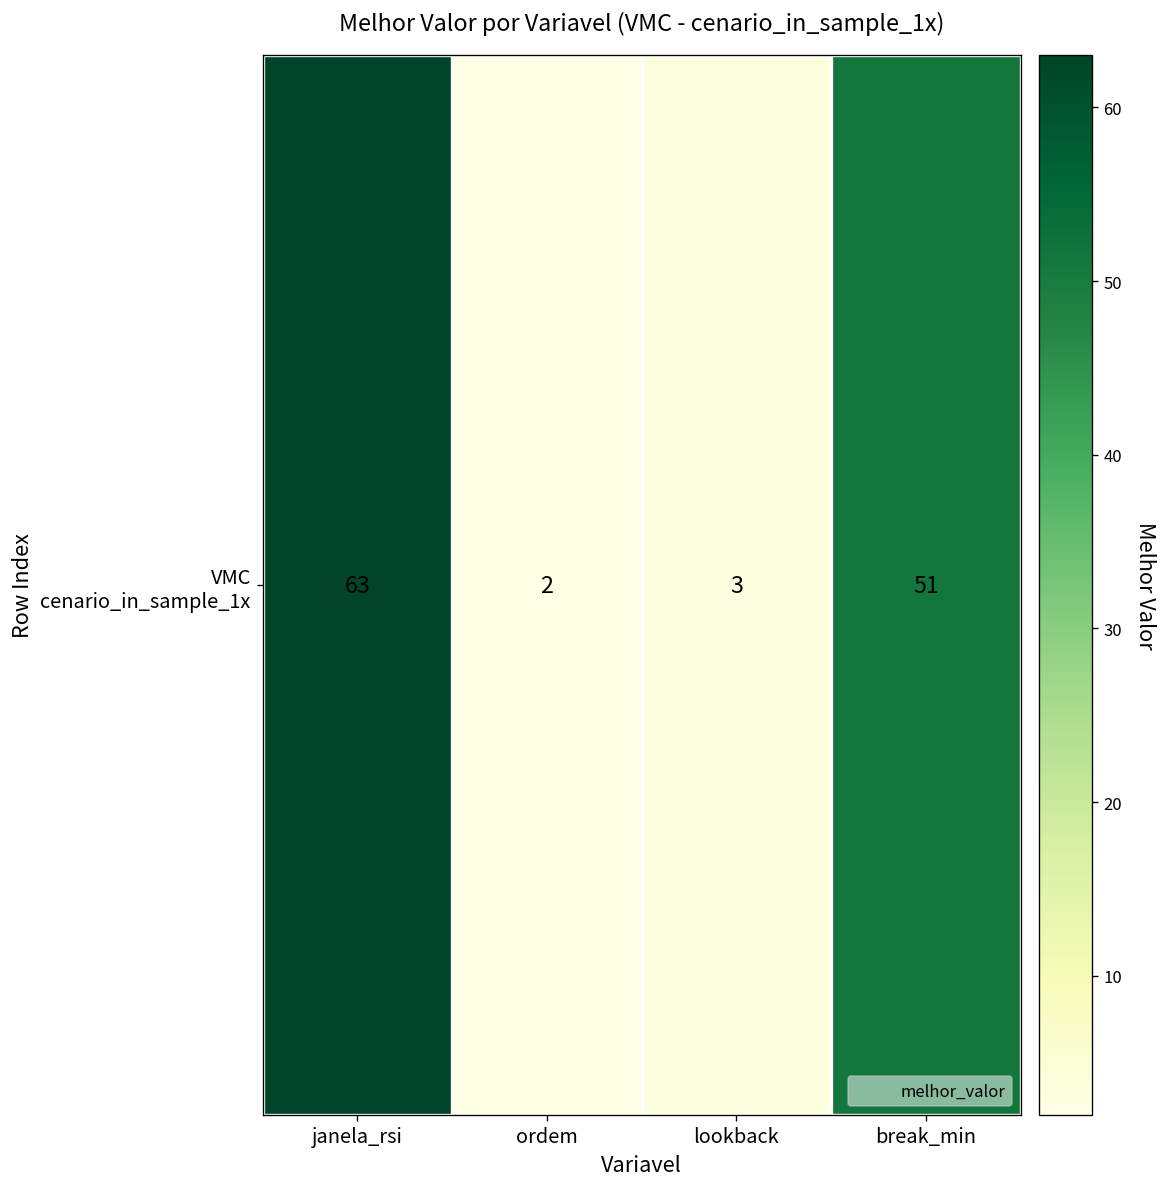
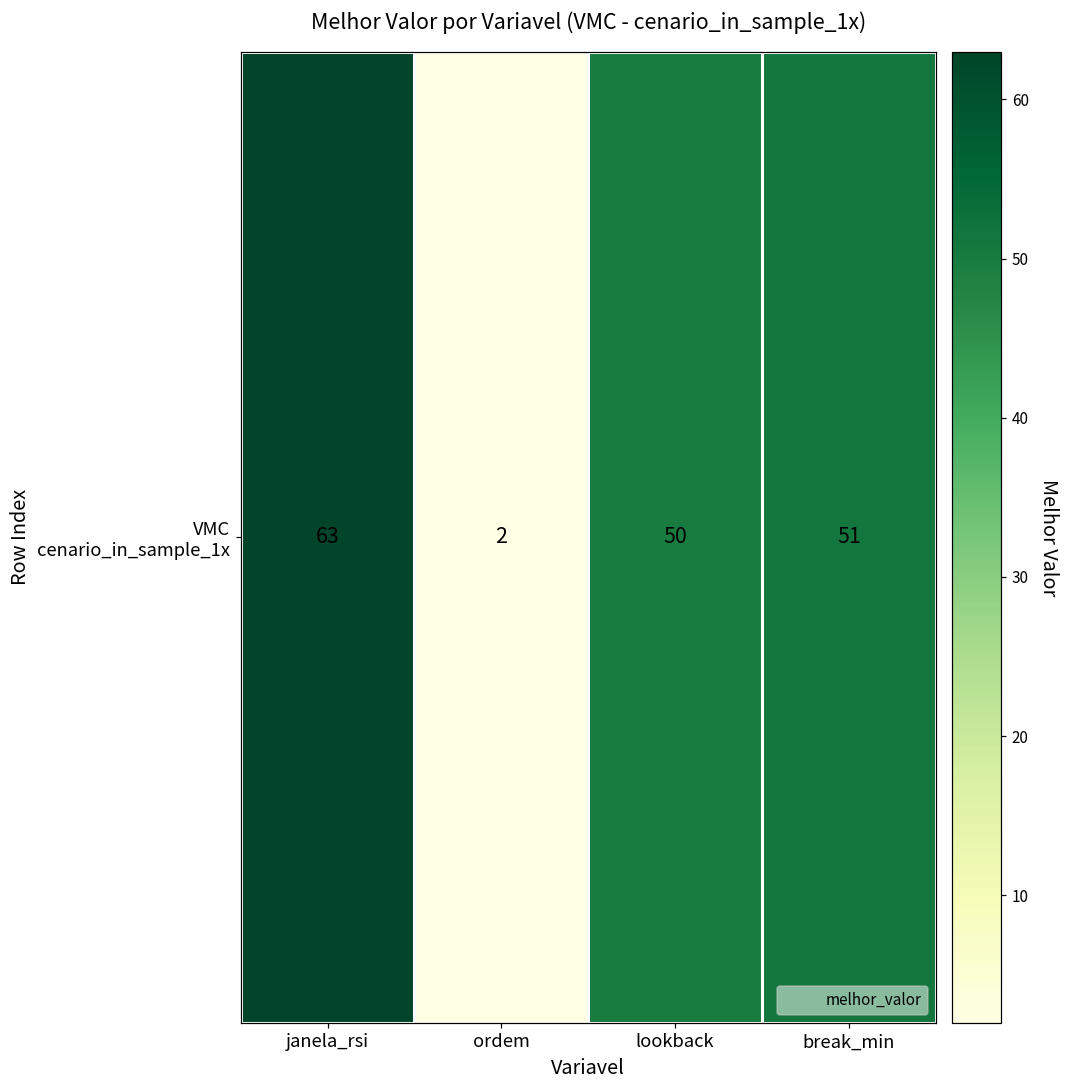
  {
    "VMC cenario_in_sample_1x": {
      "janela_rsi": 63,
      "ordem": 2,
-     "lookback": 3,
+     "lookback": 50,
      "break_min": 51
    }
  }
